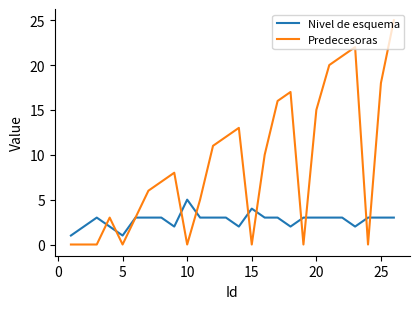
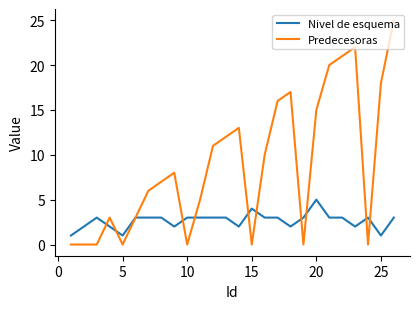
  {
    "Nivel de esquema": {
      "5": 1,
-     "10": 5,
+     "10": 3,
      "15": 4,
-     "20": 3,
-     "25": 3
+     "20": 5,
+     "25": 1
    },
    "Predecesoras": {
      "5": 0,
      "10": 0,
      "15": 0,
      "20": 15,
      "25": 18
    }
  }
